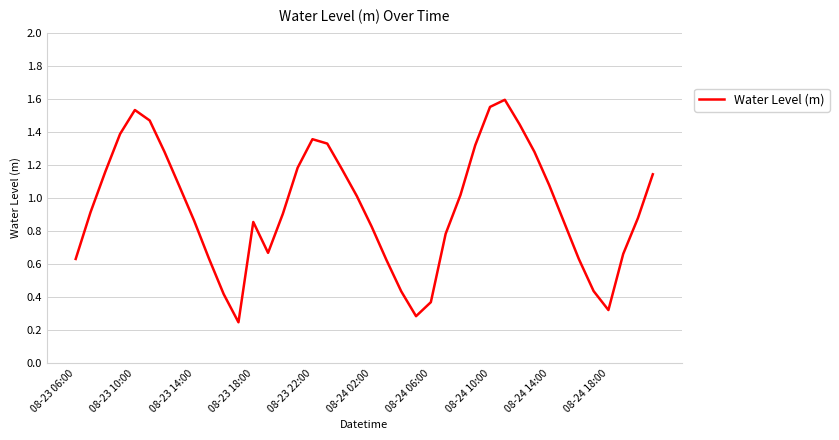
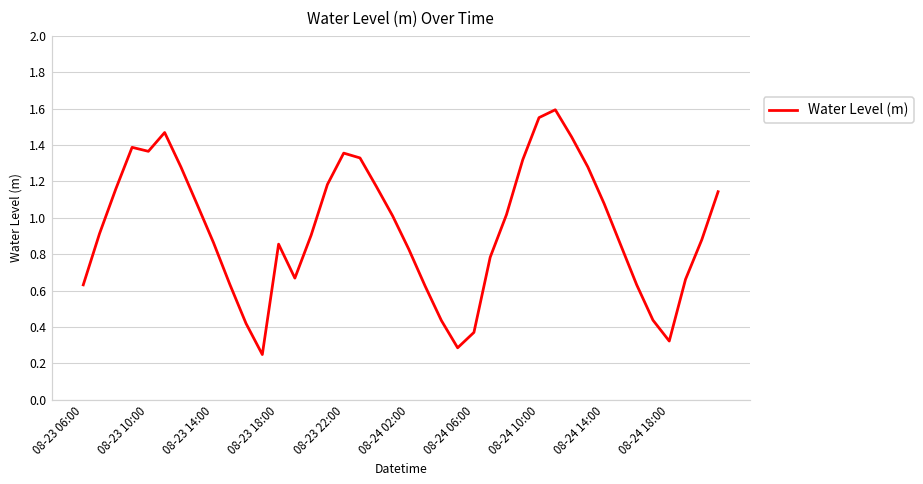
  {
    "08-23 06:00": 0.63,
-   "08-23 10:00": 1.53,
+   "08-23 10:00": 1.37,
    "08-23 14:00": 0.86,
    "08-23 18:00": 0.86,
    "08-23 22:00": 1.36,
    "08-24 02:00": 0.83,
    "08-24 06:00": 0.37,
    "08-24 10:00": 1.55,
    "08-24 14:00": 1.08,
    "08-24 18:00": 0.32
  }
